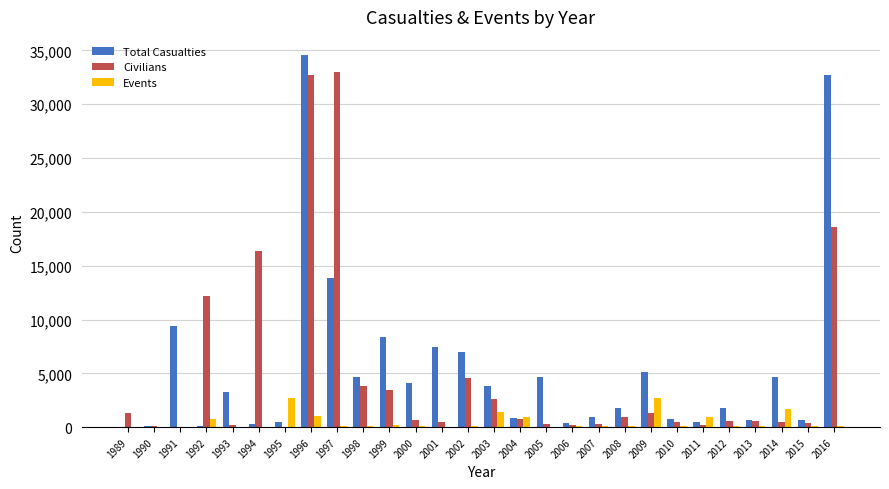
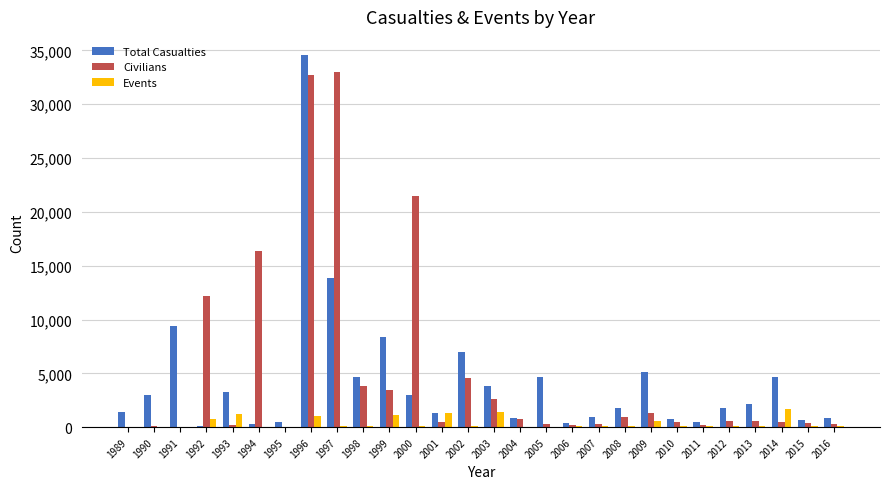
  {
    "Total Casualties": {
-     "1989": "0",
-     "1990": "100",
+     "1989": "1,400",
+     "1990": "3,000",
      "1991": "9,400",
      "1993": "3,300",
      "1994": "300",
      "1995": "500",
      "1996": "34,500",
      "1997": "13,900",
      "1998": "4,700",
      "1999": "8,400",
-     "2000": "4,100",
-     "2001": "7,500",
+     "2000": "2,900",
+     "2001": "1,300",
      "2002": "7,000",
      "2003": "3,900",
      "2004": "800",
      "2005": "4,700",
      "2006": "400",
      "2007": "900",
      "2008": "1,700",
      "2009": "5,200",
      "2010": "800",
      "2011": "500",
      "2012": "1,800",
-     "2013": "700",
+     "2013": "2,200",
      "2014": "4,600",
      "2015": "700",
-     "2016": "32,700"
+     "2016": "900"
    },
    "Civilians": {
-     "1989": "1,300",
+     "1989": "0",
      "1992": "12,200",
      "1994": "16,400",
      "1996": "32,700",
      "1997": "33,000",
      "1998": "3,800",
      "1999": "3,500",
-     "2000": "700",
+     "2000": "21,400",
      "2001": "500",
      "2002": "4,600",
      "2003": "2,700",
      "2004": "700",
      "2005": "300",
      "2007": "300",
      "2008": "900",
      "2009": "1,400",
      "2010": "500",
      "2012": "600",
      "2013": "600",
      "2014": "500",
      "2015": "400",
-     "2016": "18,600"
+     "2016": "300"
    },
    "Events": {
      "1992": "800",
-     "1993": "0",
-     "1995": "2,700",
+     "1993": "1,200",
+     "1995": "0",
      "1996": "1,000",
-     "1999": "200",
-     "2001": "100",
+     "1999": "1,100",
+     "2001": "1,300",
      "2003": "1,500",
-     "2004": "1,000",
-     "2009": "2,700",
-     "2011": "1,000",
+     "2004": "0",
+     "2009": "500",
+     "2011": "200",
      "2014": "1,700"
    }
  }
